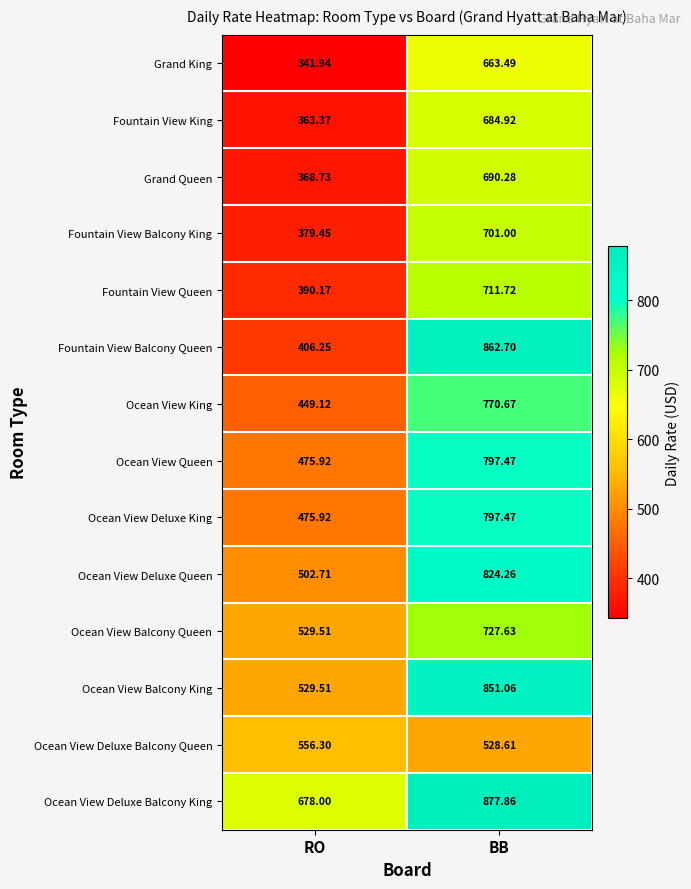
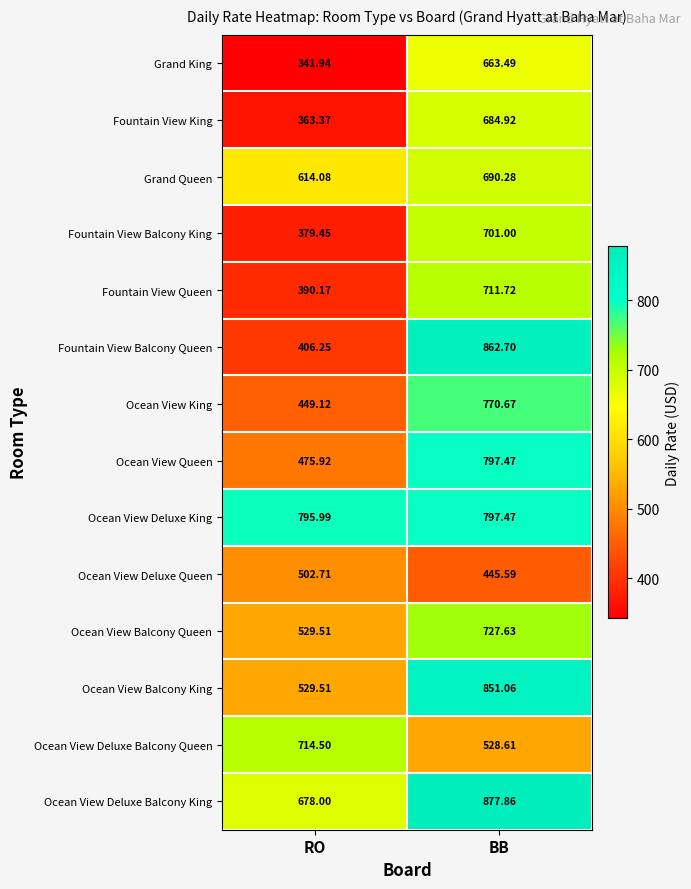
  {
    "Grand King": {
      "RO": 341.94,
      "BB": 663.49
    },
    "Fountain View King": {
      "RO": 363.37,
      "BB": 684.92
    },
    "Grand Queen": {
-     "RO": 368.73,
+     "RO": 614.08,
      "BB": 690.28
    },
    "Fountain View Balcony King": {
      "RO": 379.45,
      "BB": 701.00
    },
    "Fountain View Queen": {
      "RO": 390.17,
      "BB": 711.72
    },
    "Fountain View Balcony Queen": {
      "RO": 406.25,
      "BB": 862.70
    },
    "Ocean View King": {
      "RO": 449.12,
      "BB": 770.67
    },
    "Ocean View Queen": {
      "RO": 475.92,
      "BB": 797.47
    },
    "Ocean View Deluxe King": {
-     "RO": 475.92,
+     "RO": 795.99,
      "BB": 797.47
    },
    "Ocean View Deluxe Queen": {
      "RO": 502.71,
-     "BB": 824.26
+     "BB": 445.59
    },
    "Ocean View Balcony Queen": {
      "RO": 529.51,
      "BB": 727.63
    },
    "Ocean View Balcony King": {
      "RO": 529.51,
      "BB": 851.06
    },
    "Ocean View Deluxe Balcony Queen": {
-     "RO": 556.30,
+     "RO": 714.50,
      "BB": 528.61
    },
    "Ocean View Deluxe Balcony King": {
      "RO": 678.00,
      "BB": 877.86
    }
  }
